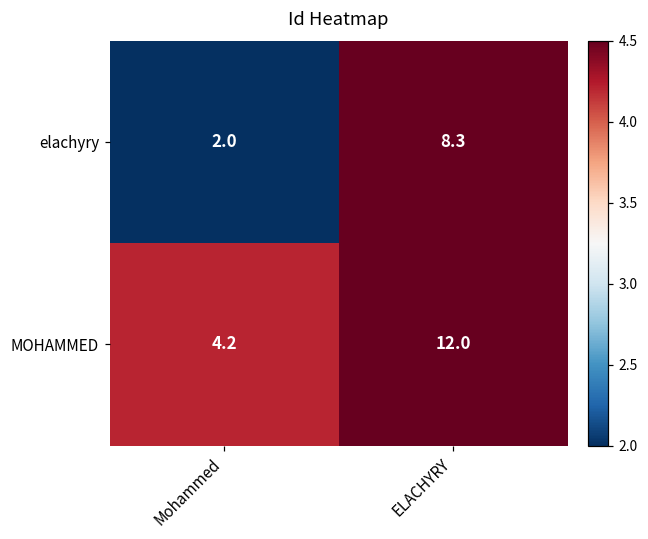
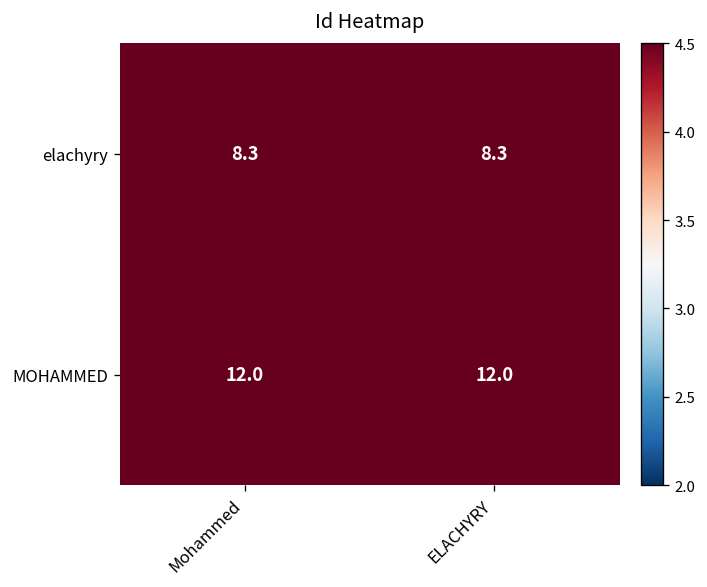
  {
    "elachyry": {
-     "Mohammed": 2.0,
+     "Mohammed": 8.3,
      "ELACHYRY": 8.3
    },
    "MOHAMMED": {
-     "Mohammed": 4.2,
+     "Mohammed": 12.0,
      "ELACHYRY": 12.0
    }
  }
